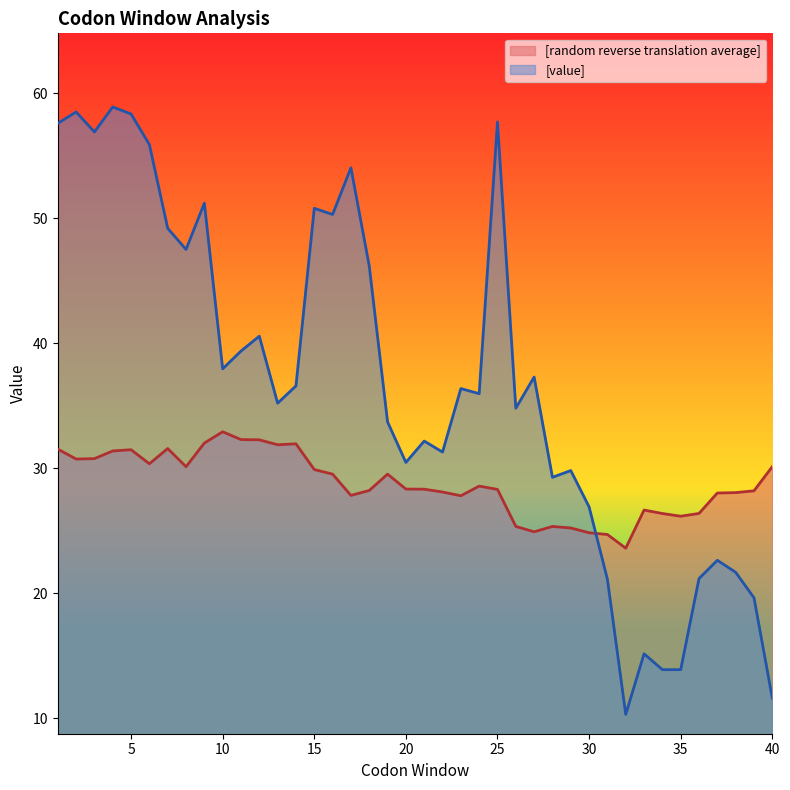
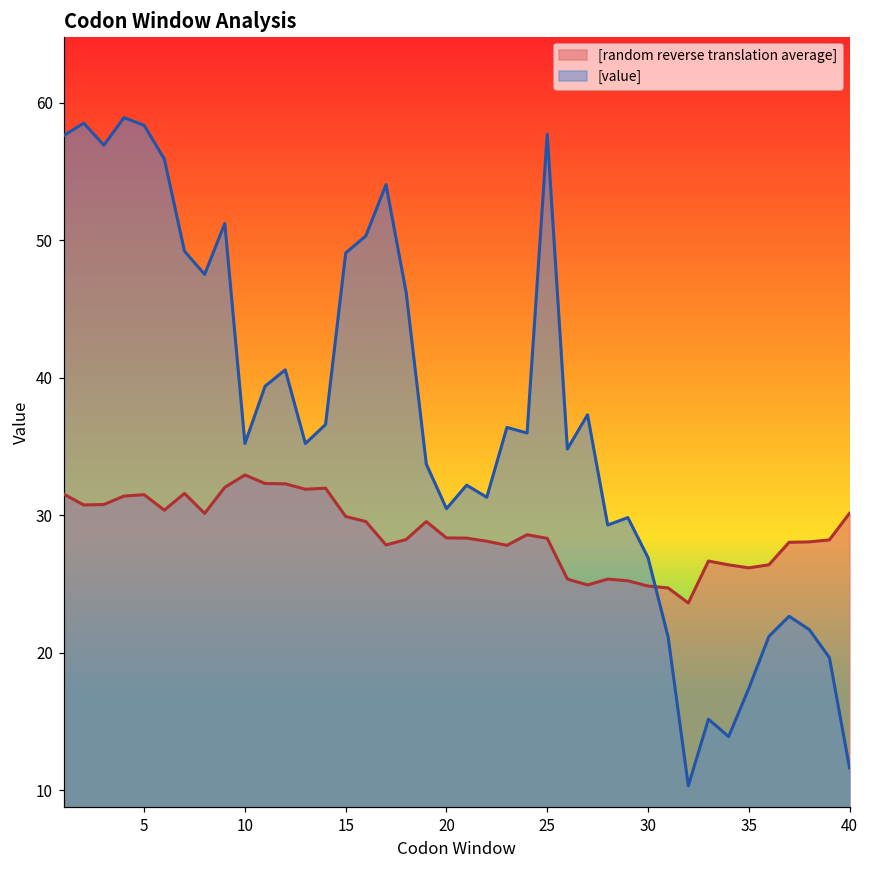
  {
    "[random reverse translation average]": {
      "5": 31.5,
      "10": 32.9,
      "15": 29.9,
      "20": 28.3,
      "25": 28.3,
      "30": 24.8,
      "35": 26.2,
      "40": 30.1
    },
    "[value]": {
      "5": 58.4,
-     "10": 38.0,
-     "15": 50.8,
+     "10": 35.2,
+     "15": 49.1,
      "20": 30.5,
      "25": 57.7,
      "30": 26.9,
-     "35": 13.9,
+     "35": 17.4,
      "40": 11.6
    }
  }
